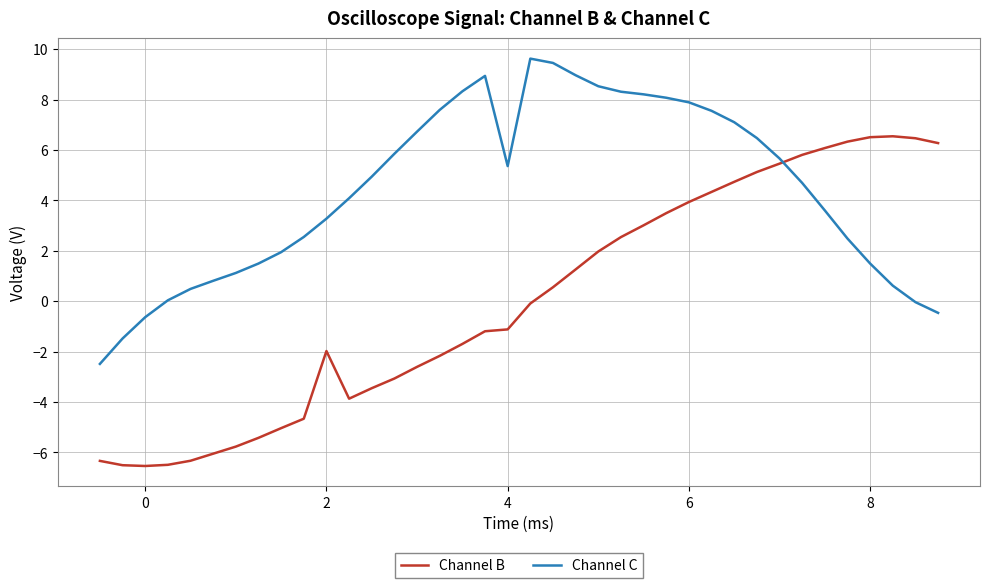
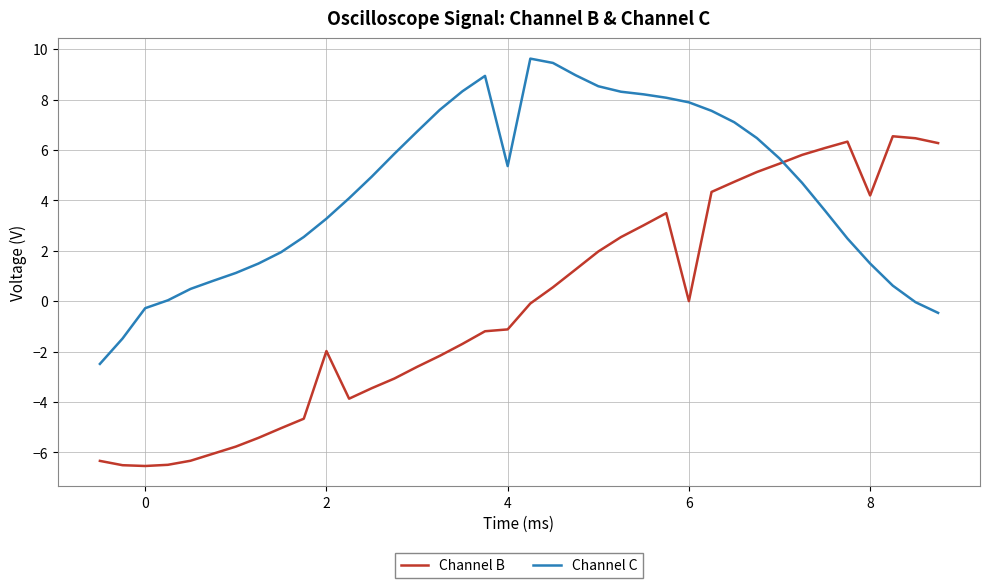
  {
    "Channel B": {
      "0": -6.5,
      "2": -2.0,
      "4": -1.1,
-     "6": 3.9,
-     "8": 6.5
+     "6": 0.0,
+     "8": 4.2
    },
    "Channel C": {
-     "0": -0.6,
+     "0": -0.3,
      "2": 3.3,
      "4": 5.4,
      "6": 7.9,
      "8": 1.5
    }
  }
